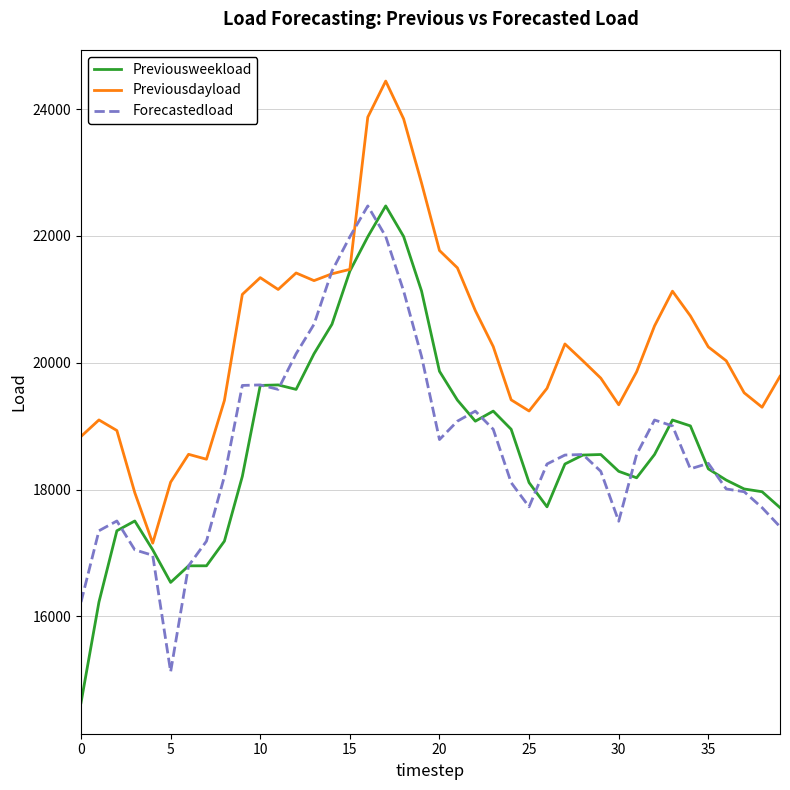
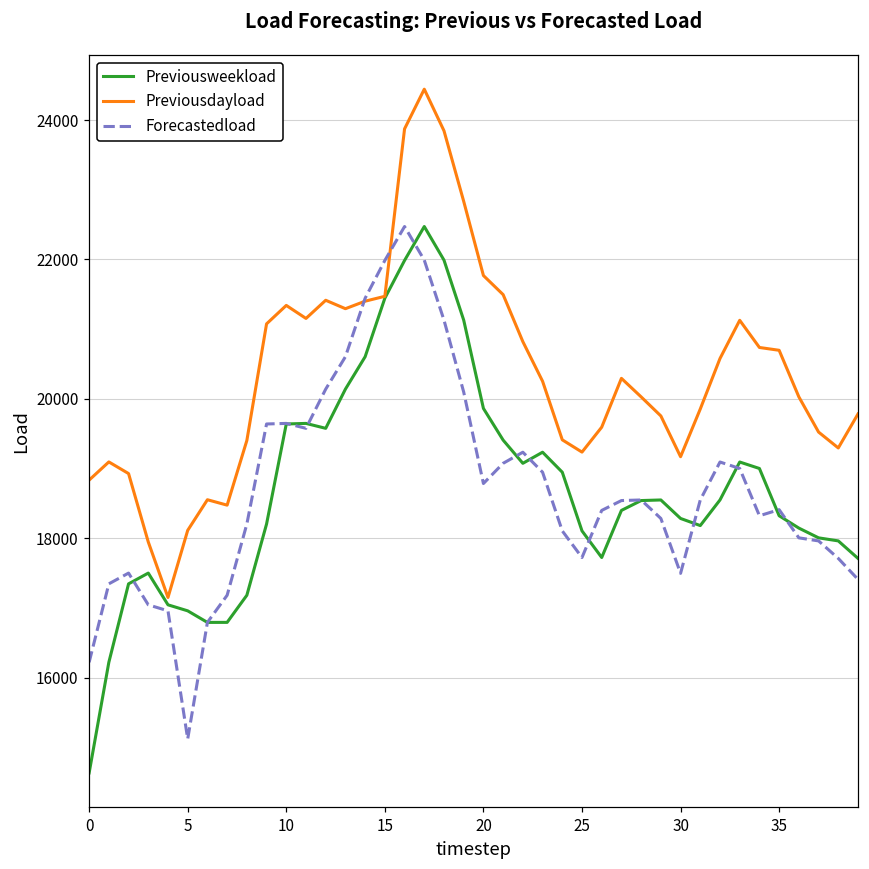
  {
    "Previousweekload": {
      "0": 14600,
-     "5": 16500,
+     "5": 17000,
      "20": 19900,
      "25": 18100,
      "30": 18300,
      "35": 18300
    },
    "Previousdayload": {
      "0": 18800,
      "5": 18100,
      "10": 21300,
      "20": 21800,
      "25": 19200,
-     "30": 19300,
-     "35": 20200
+     "30": 19200,
+     "35": 20700
    },
    "Forecastedload": {
      "0": 16200,
      "5": 15100,
      "15": 22000,
      "20": 18800,
      "25": 17700,
      "30": 17500,
      "35": 18400
    }
  }
